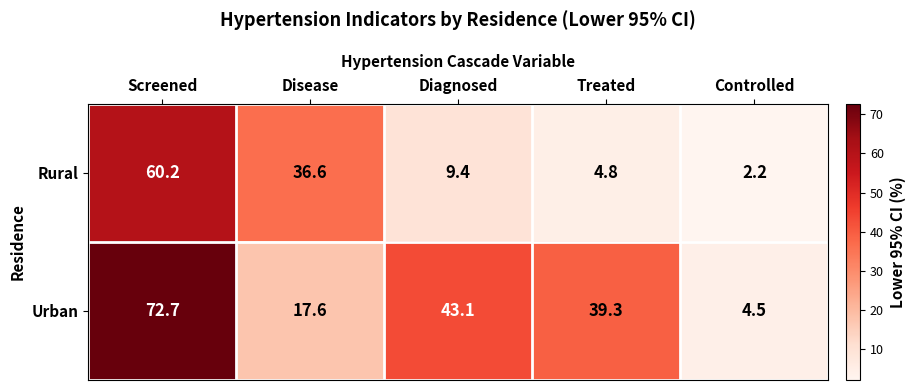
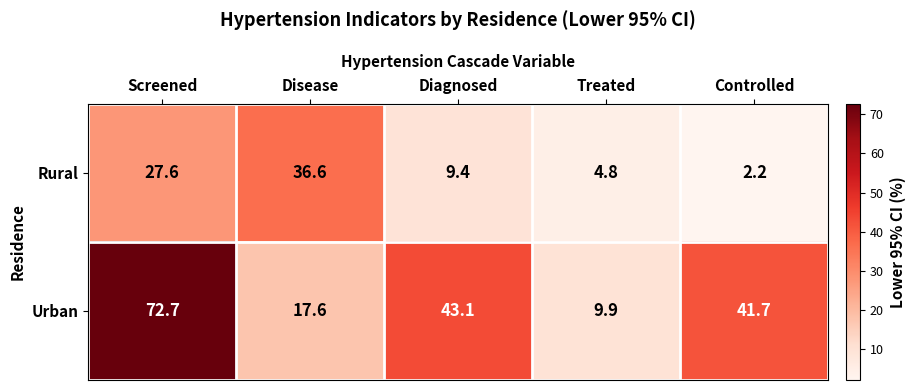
  {
    "Rural": {
-     "Screened": 60.2,
+     "Screened": 27.6,
      "Disease": 36.6,
      "Diagnosed": 9.4,
      "Treated": 4.8,
      "Controlled": 2.2
    },
    "Urban": {
      "Screened": 72.7,
      "Disease": 17.6,
      "Diagnosed": 43.1,
-     "Treated": 39.3,
-     "Controlled": 4.5
+     "Treated": 9.9,
+     "Controlled": 41.7
    }
  }
